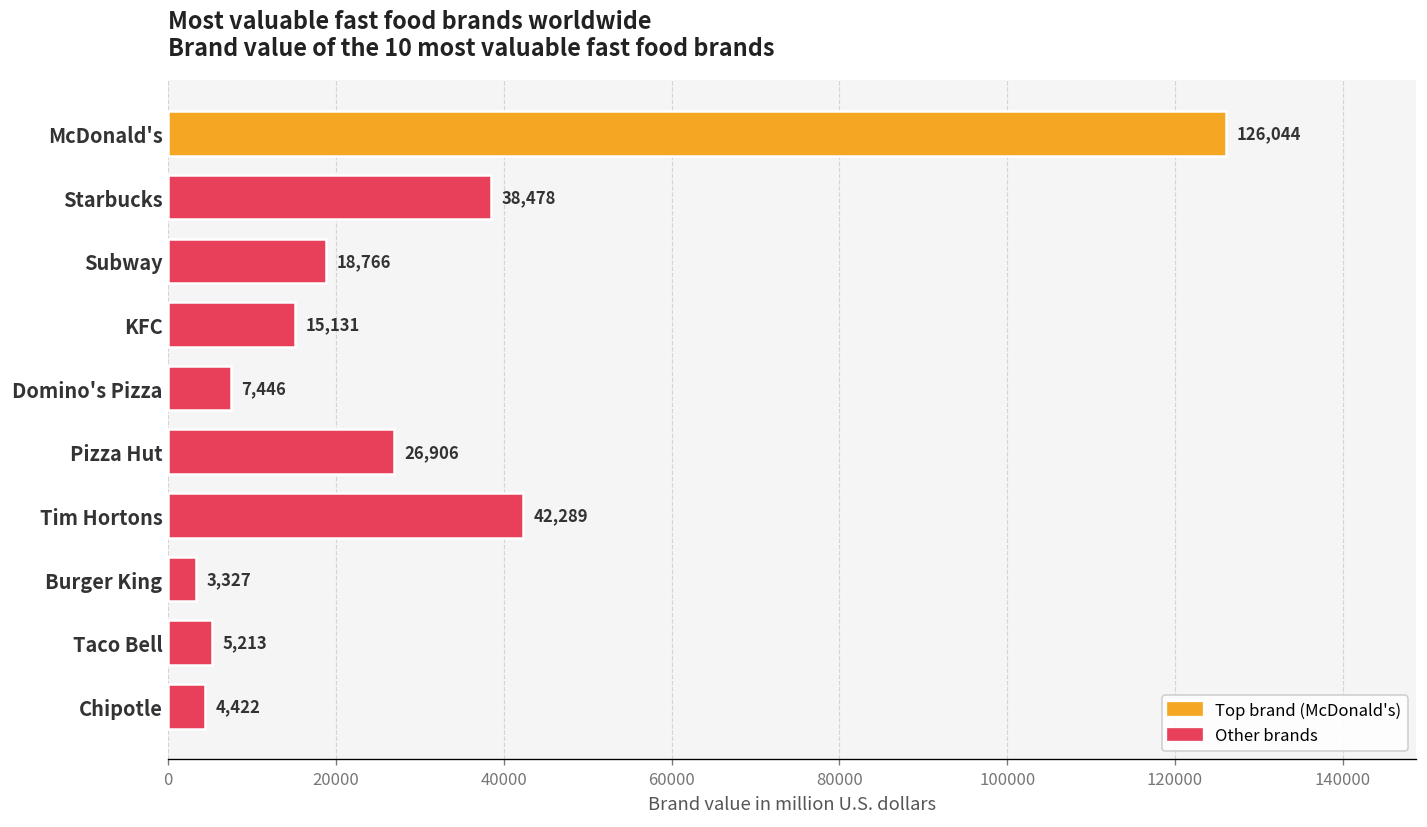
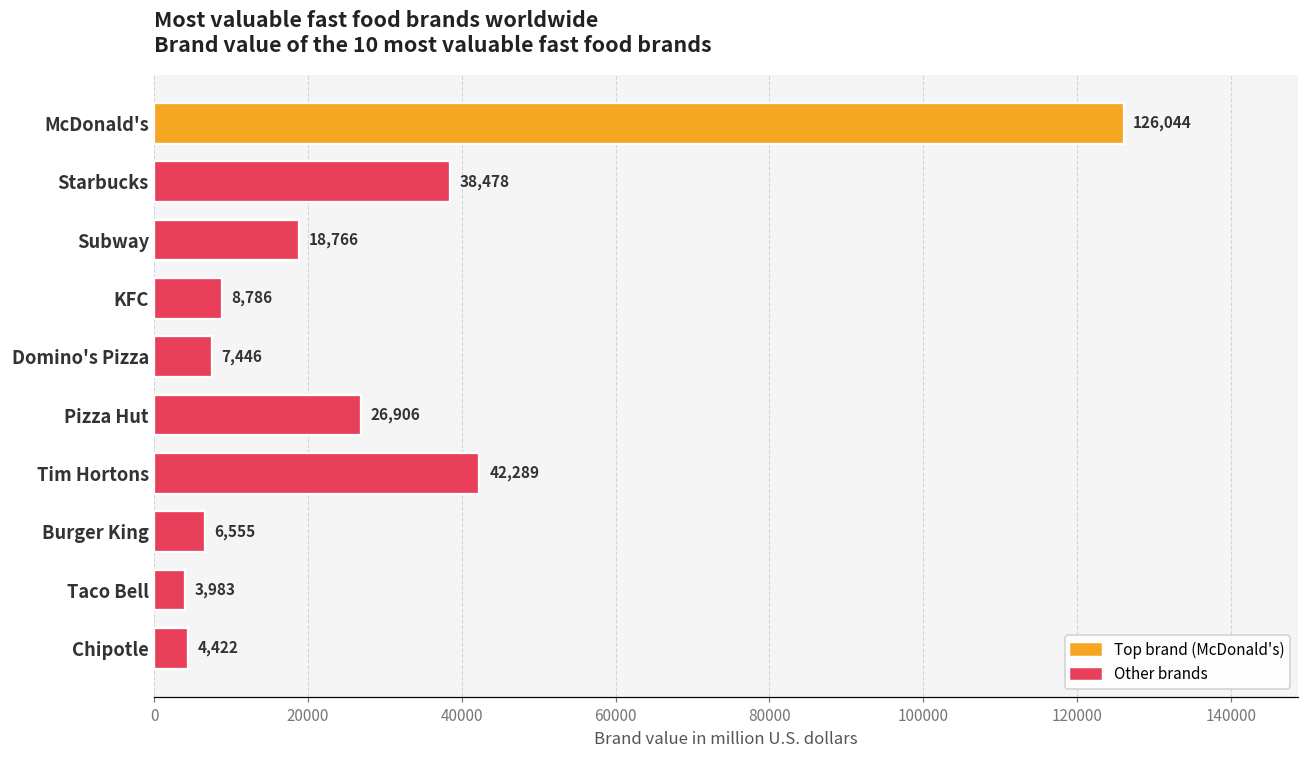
  {
    "McDonald's": "126,044",
    "Starbucks": "38,478",
    "Subway": "18,766",
-   "KFC": "15,131",
+   "KFC": "8,786",
    "Domino's Pizza": "7,446",
    "Pizza Hut": "26,906",
    "Tim Hortons": "42,289",
-   "Burger King": "3,327",
-   "Taco Bell": "5,213",
+   "Burger King": "6,555",
+   "Taco Bell": "3,983",
    "Chipotle": "4,422"
  }
